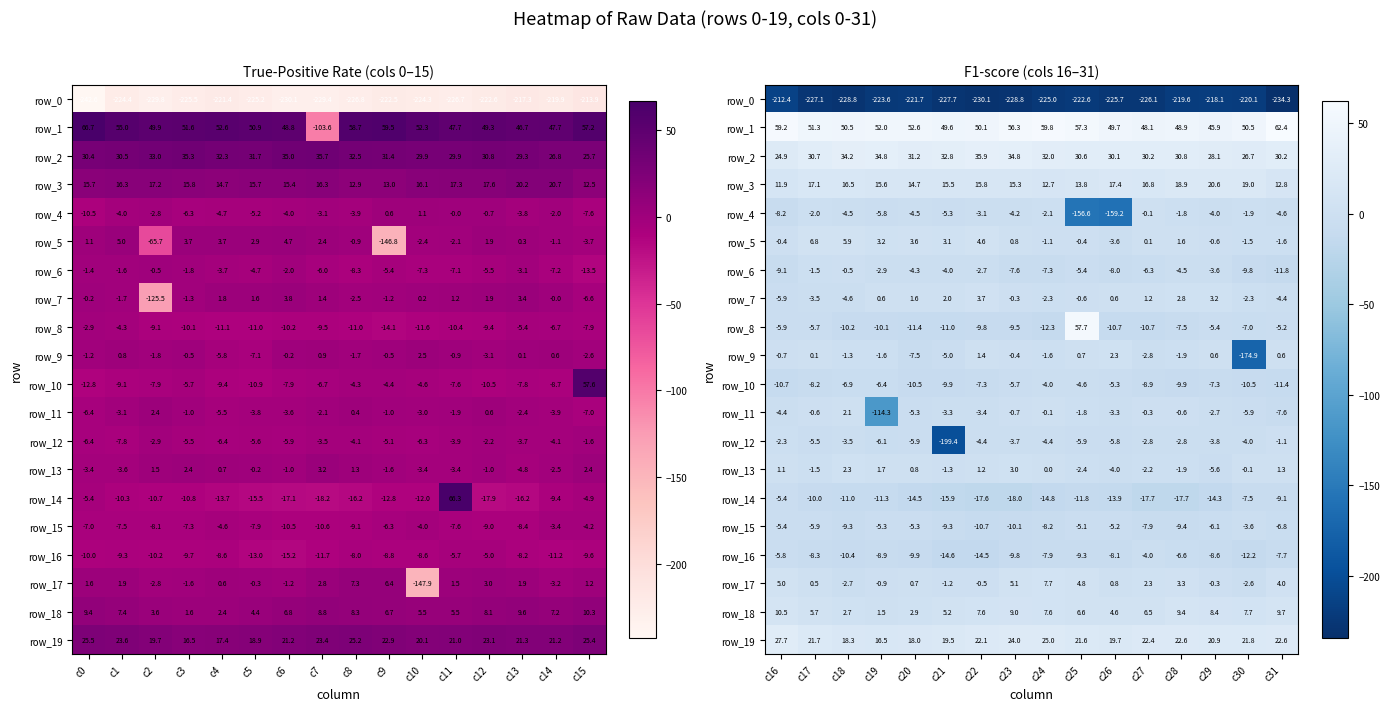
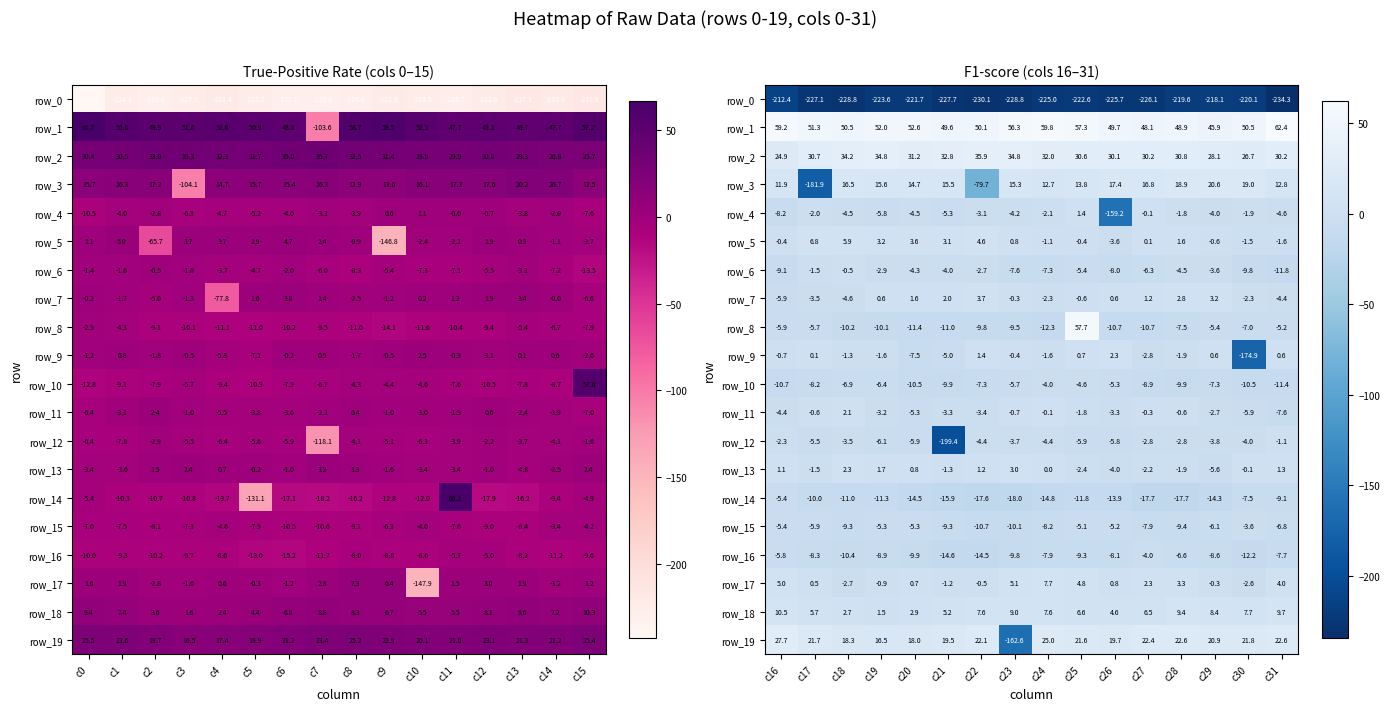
  {
    "True-Positive Rate (cols 0–15)": {
      "row_3": {
        "c0": 15.7,
        "c1": 16.3,
        "c2": 17.2,
-       "c3": 15.8,
+       "c3": -104.1,
        "c4": 14.7,
        "c5": 15.7,
        "c6": 15.4,
        "c7": 16.3,
        "c8": 12.9,
        "c9": 13.0,
        "c10": 16.1,
        "c11": 17.3,
        "c12": 17.6,
        "c13": 20.2,
        "c14": 20.7,
        "c15": 12.5
      },
      "row_7": {
        "c0": -0.2,
        "c1": -1.7,
-       "c2": -125.5,
+       "c2": -5.0,
        "c3": -1.3,
-       "c4": 1.8,
+       "c4": -77.8,
        "c5": 1.6,
        "c6": 3.8,
        "c7": 1.4,
        "c8": -2.5,
        "c9": -1.2,
        "c10": 0.2,
        "c11": 1.2,
        "c12": 1.9,
        "c13": 3.4,
        "c14": -0.0,
        "c15": -6.6
      },
      "row_12": {
        "c0": -6.4,
        "c1": -7.8,
        "c2": -2.9,
        "c3": -5.5,
        "c4": -6.4,
        "c5": -5.6,
        "c6": -5.9,
-       "c7": -3.5,
+       "c7": -118.1,
        "c8": -4.1,
        "c9": -5.1,
        "c10": -6.3,
        "c11": -3.9,
        "c12": -2.2,
        "c13": -3.7,
        "c14": -4.1,
        "c15": -1.6
      },
      "row_14": {
        "c0": -5.4,
        "c1": -10.3,
        "c2": -10.7,
        "c3": -10.8,
        "c4": -13.7,
-       "c5": -15.5,
+       "c5": -131.1,
        "c6": -17.1,
        "c7": -18.2,
        "c8": -16.2,
        "c9": -12.8,
        "c10": -12.0,
        "c11": 66.3,
        "c12": -17.9,
        "c13": -16.2,
        "c14": -9.4,
        "c15": -4.9
      }
    },
    "F1-score (cols 16–31)": {
      "row_3": {
        "c16": 11.9,
-       "c17": 17.1,
+       "c17": -181.9,
        "c18": 16.5,
        "c19": 15.6,
        "c20": 14.7,
        "c21": 15.5,
-       "c22": 15.8,
+       "c22": -79.7,
        "c23": 15.3,
        "c24": 12.7,
        "c25": 13.8,
        "c26": 17.4,
        "c27": 16.8,
        "c28": 18.9,
        "c29": 20.6,
        "c30": 19.0,
        "c31": 12.8
      },
      "row_4": {
        "c16": -8.2,
        "c17": -2.0,
        "c18": -4.5,
        "c19": -5.8,
        "c20": -4.5,
        "c21": -5.3,
        "c22": -3.1,
        "c23": -4.2,
        "c24": -2.1,
-       "c25": -156.6,
+       "c25": 1.4,
        "c26": -159.2,
        "c27": -0.1,
        "c28": -1.8,
        "c29": -4.0,
        "c30": -1.9,
        "c31": -4.6
      },
      "row_11": {
        "c16": -4.4,
        "c17": -0.6,
        "c18": 2.1,
-       "c19": -114.3,
+       "c19": -3.2,
        "c20": -5.3,
        "c21": -3.3,
        "c22": -3.4,
        "c23": -0.7,
        "c24": -0.1,
        "c25": -1.8,
        "c26": -3.3,
        "c27": -0.3,
        "c28": -0.6,
        "c29": -2.7,
        "c30": -5.9,
        "c31": -7.6
      },
      "row_19": {
        "c16": 27.7,
        "c17": 21.7,
        "c18": 18.3,
        "c19": 16.5,
        "c20": 18.0,
        "c21": 19.5,
        "c22": 22.1,
-       "c23": 24.0,
+       "c23": -162.6,
        "c24": 25.0,
        "c25": 21.6,
        "c26": 19.7,
        "c27": 22.4,
        "c28": 22.6,
        "c29": 20.9,
        "c30": 21.8,
        "c31": 22.6
      }
    }
  }
